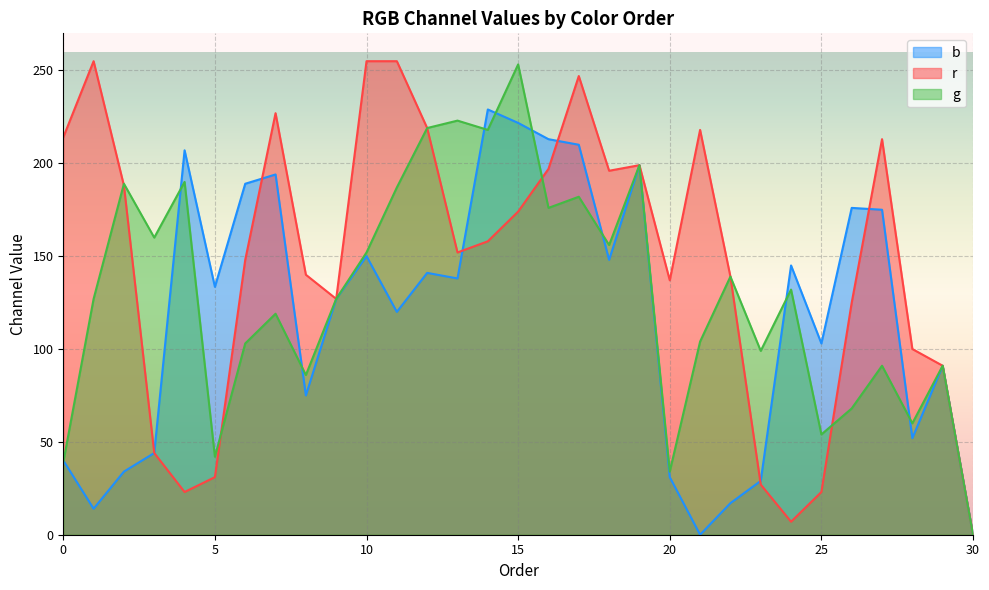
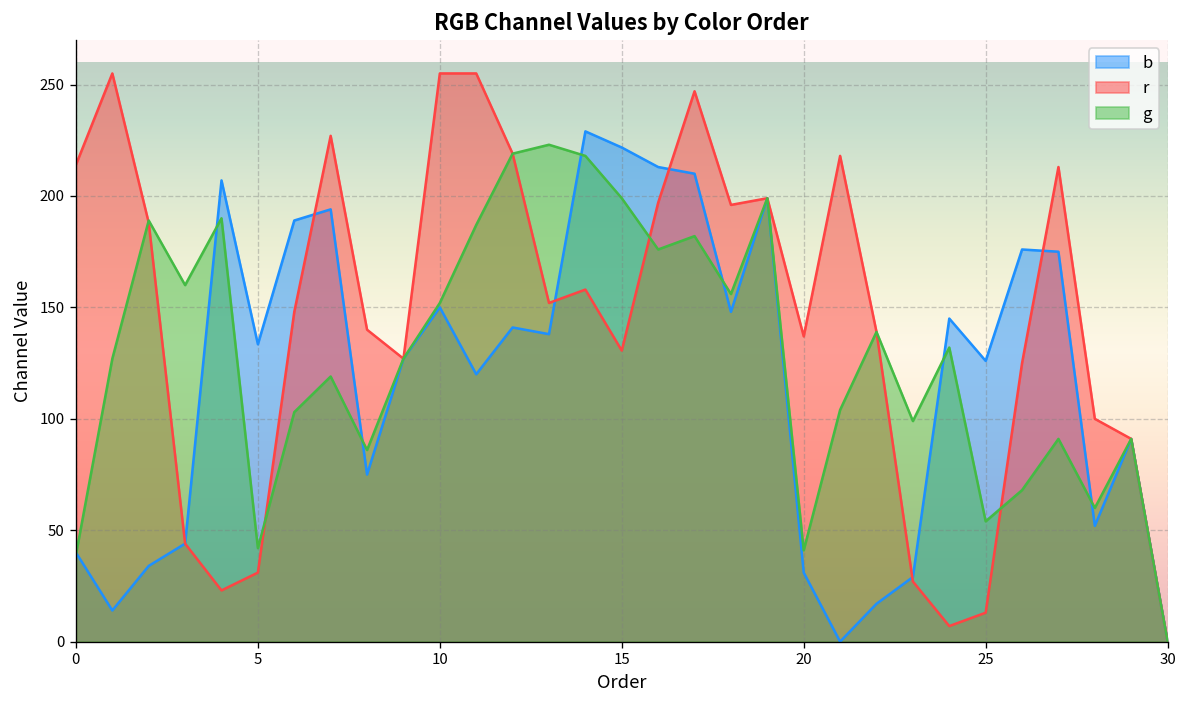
  {
    "b": {
      "5": 133,
      "10": 150,
      "15": 222,
      "20": 31,
-     "25": 103
+     "25": 126
    },
    "r": {
      "0": 214,
      "5": 31,
      "10": 255,
-     "15": 174,
+     "15": 131,
      "20": 137,
-     "25": 23
+     "25": 13
    },
    "g": {
      "5": 42,
      "10": 152,
-     "15": 253,
-     "20": 34,
+     "15": 199,
+     "20": 41,
      "25": 54
    }
  }
